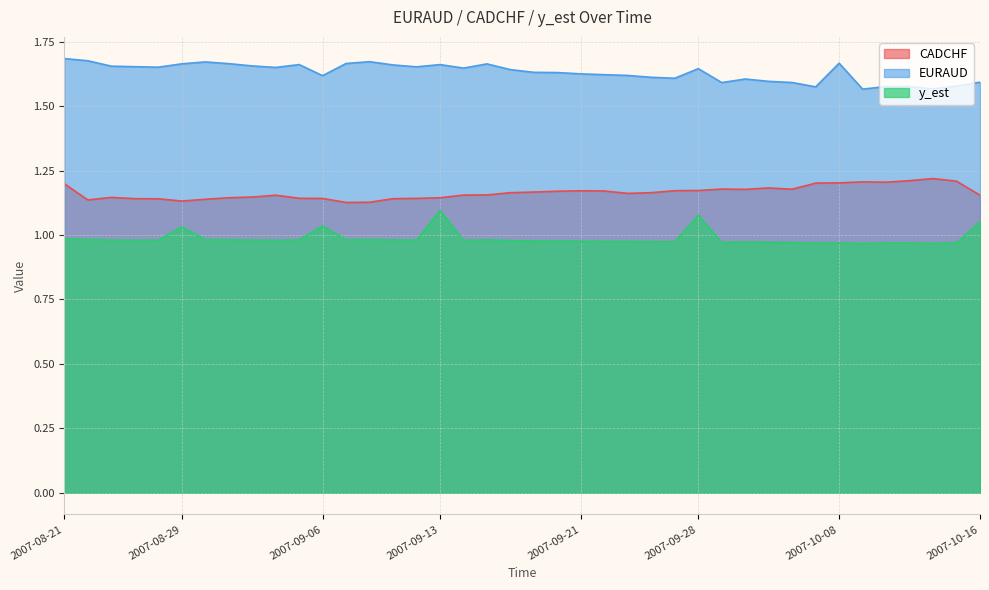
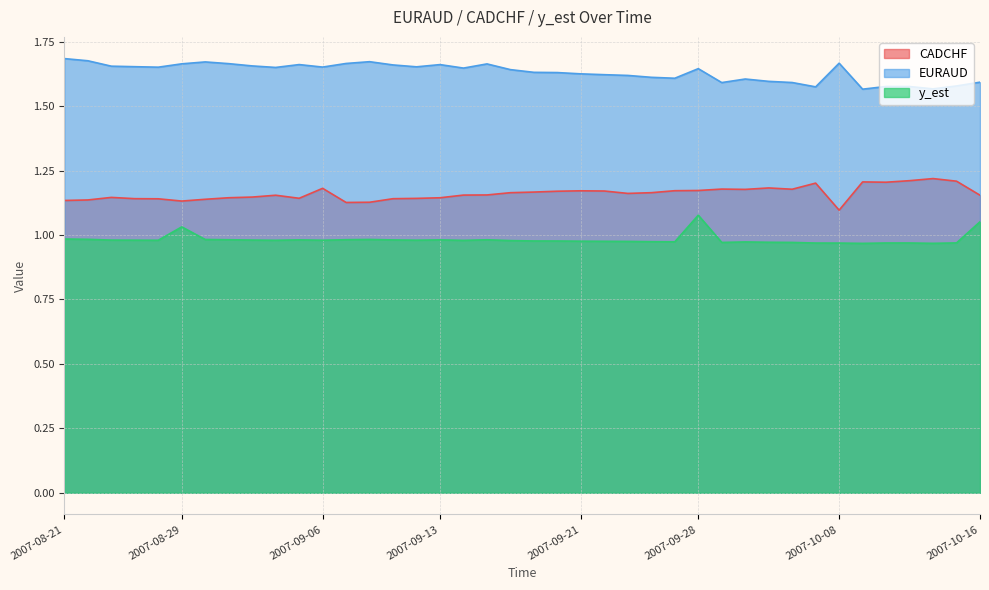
  {
    "CADCHF": {
-     "2007-08-21": 1.20,
+     "2007-08-21": 1.13,
      "2007-08-29": 1.13,
-     "2007-09-06": 1.14,
+     "2007-09-06": 1.18,
      "2007-09-13": 1.14,
      "2007-09-21": 1.17,
      "2007-09-28": 1.17,
-     "2007-10-08": 1.20,
+     "2007-10-08": 1.10,
      "2007-10-16": 1.15
    },
    "EURAUD": {
      "2007-08-21": 1.68,
      "2007-08-29": 1.66,
-     "2007-09-06": 1.62,
+     "2007-09-06": 1.65,
      "2007-09-13": 1.66,
      "2007-09-21": 1.62,
      "2007-09-28": 1.65,
      "2007-10-08": 1.67,
      "2007-10-16": 1.59
    },
    "y_est": {
      "2007-08-21": 0.98,
      "2007-08-29": 1.03,
-     "2007-09-06": 1.03,
-     "2007-09-13": 1.09,
+     "2007-09-06": 0.98,
+     "2007-09-13": 0.98,
      "2007-09-21": 0.98,
      "2007-09-28": 1.08,
      "2007-10-08": 0.97,
      "2007-10-16": 1.05
    }
  }
